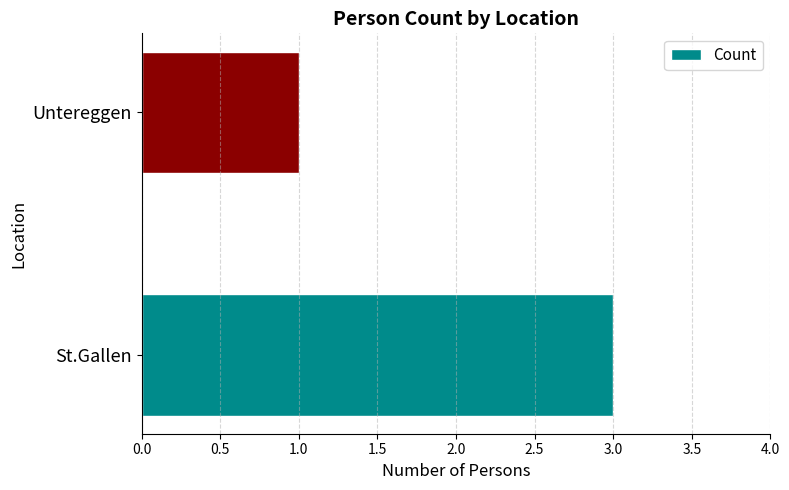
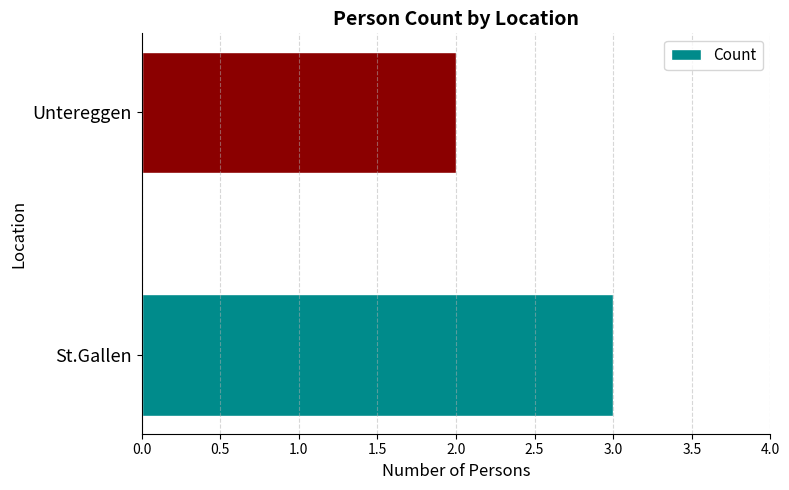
  {
-   "Untereggen": 1,
+   "Untereggen": 2,
    "St.Gallen": 3
  }
